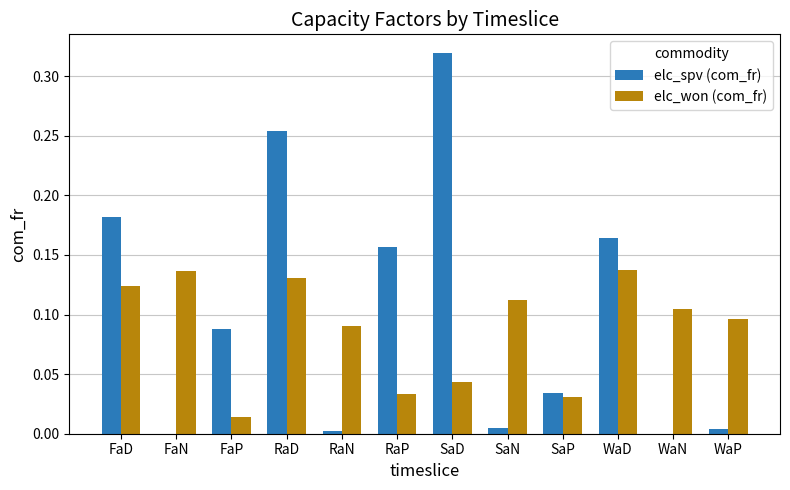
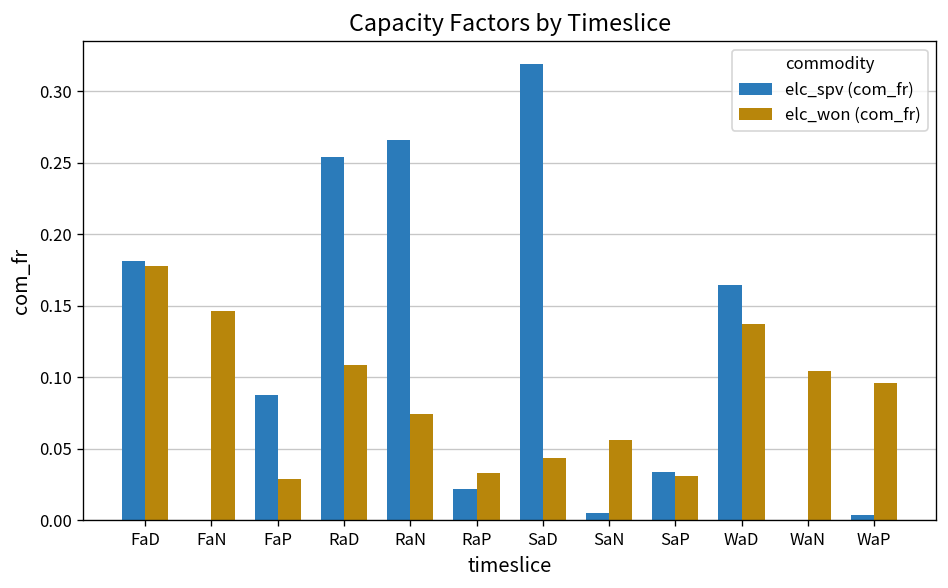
  {
    "elc_spv (com_fr)": {
      "FaD": 0.182,
      "FaN": 0.000,
      "FaP": 0.088,
      "RaD": 0.254,
-     "RaN": 0.002,
-     "RaP": 0.156,
+     "RaN": 0.266,
+     "RaP": 0.022,
      "SaD": 0.319,
      "SaN": 0.005,
      "SaP": 0.034,
      "WaD": 0.165,
      "WaN": 0.000,
      "WaP": 0.004
    },
    "elc_won (com_fr)": {
-     "FaD": 0.124,
-     "FaN": 0.136,
-     "FaP": 0.014,
-     "RaD": 0.131,
-     "RaN": 0.090,
+     "FaD": 0.178,
+     "FaN": 0.147,
+     "FaP": 0.029,
+     "RaD": 0.109,
+     "RaN": 0.074,
      "RaP": 0.033,
      "SaD": 0.044,
-     "SaN": 0.112,
+     "SaN": 0.056,
      "SaP": 0.031,
      "WaD": 0.137,
      "WaN": 0.104,
      "WaP": 0.096
    }
  }
